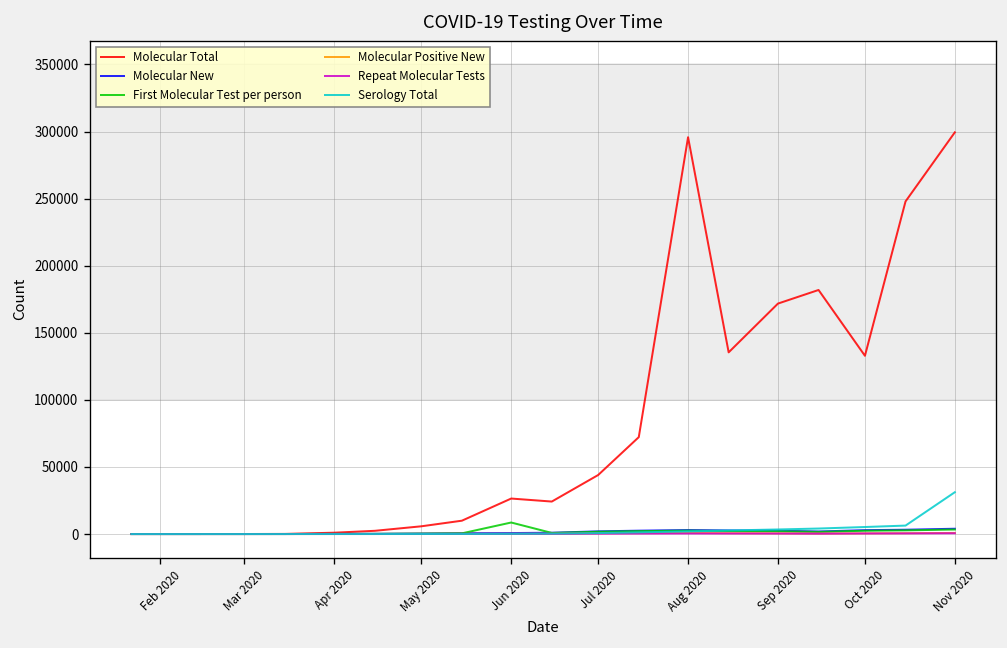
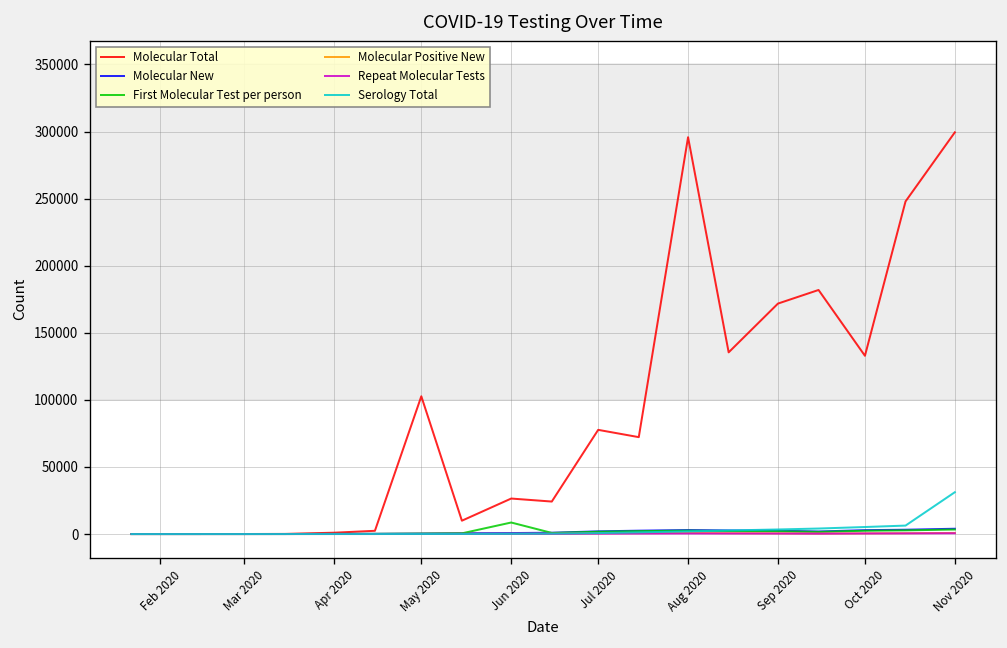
  {
    "Molecular Total": {
-     "May 2020": 6000,
+     "May 2020": 103000,
      "Jun 2020": 26000,
-     "Jul 2020": 44000,
+     "Jul 2020": 78000,
      "Aug 2020": 296000,
      "Sep 2020": 172000,
      "Oct 2020": 133000,
      "Nov 2020": 299000
    },
    "First Molecular Test per person": {
      "Jun 2020": 9000
    },
    "Serology Total": {
      "Oct 2020": 5000,
      "Nov 2020": 31000
    }
  }
